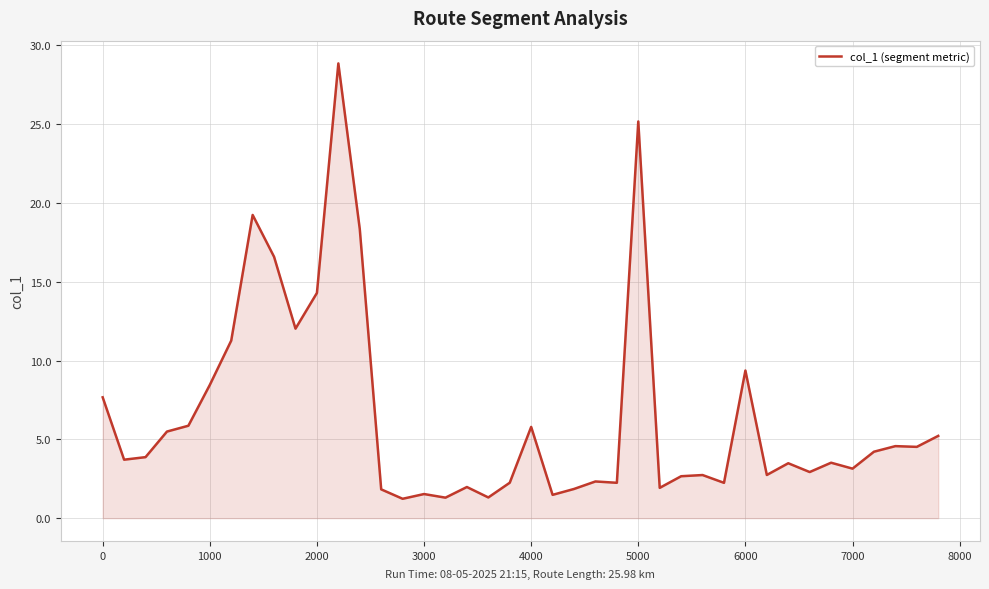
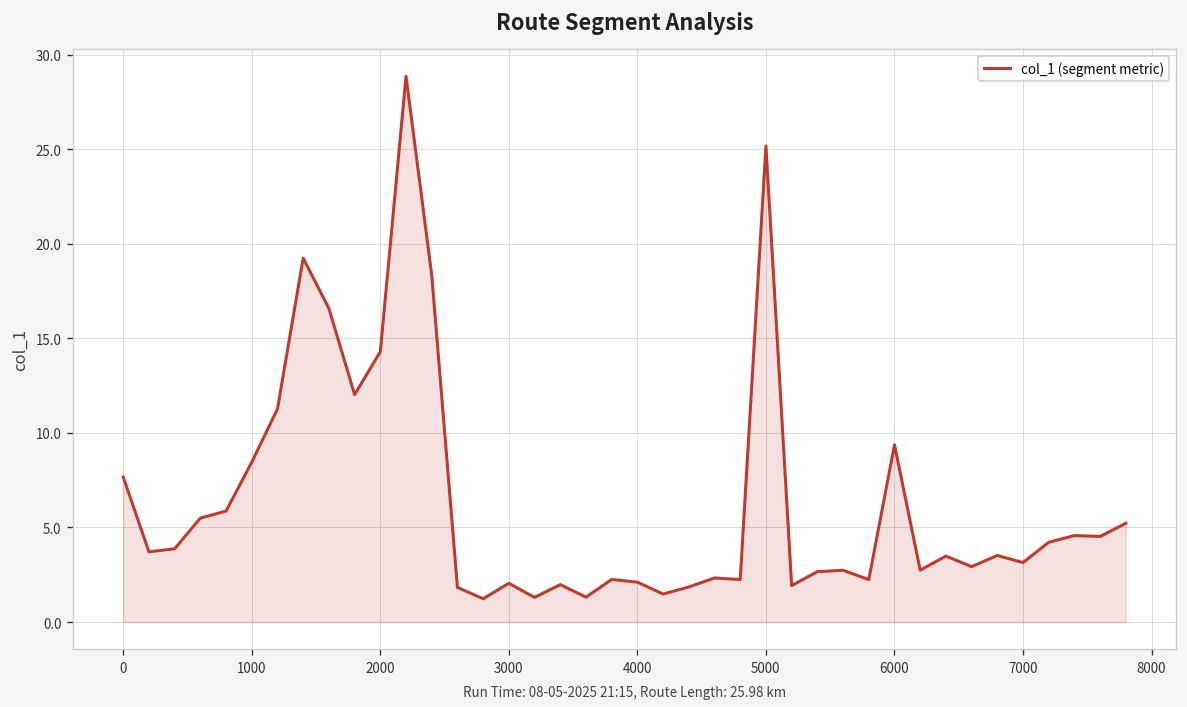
  {
    "0": 7.7,
    "1000": 8.5,
    "2000": 14.3,
-   "3000": 1.5,
-   "4000": 5.8,
+   "3000": 2.0,
+   "4000": 2.1,
    "5000": 25.2,
    "6000": 9.4,
    "7000": 3.1
  }
